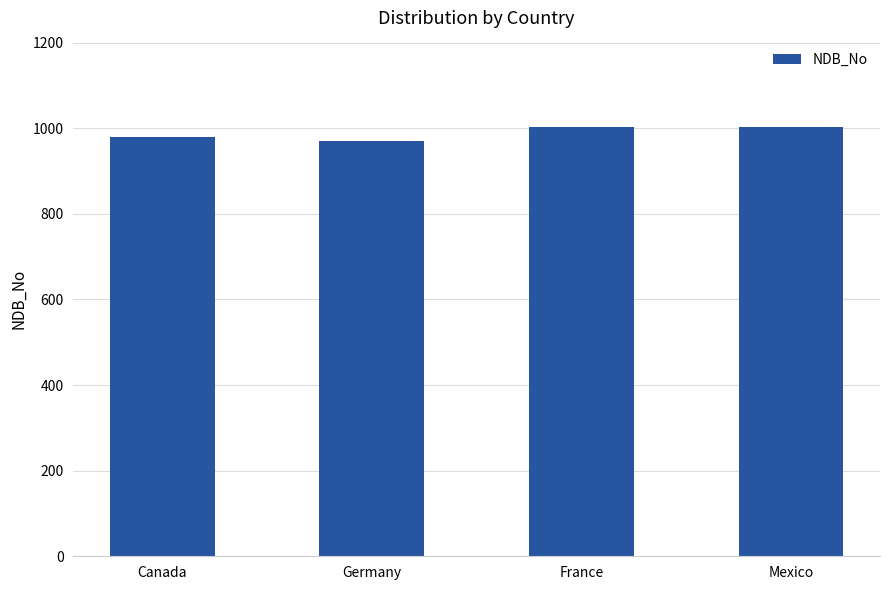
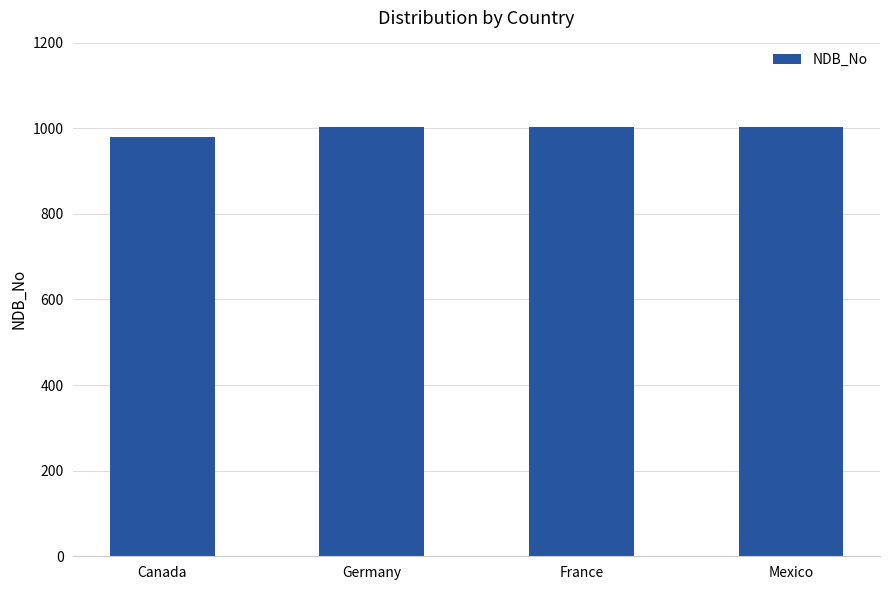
  {
    "Canada": 980,
-   "Germany": 970,
+   "Germany": 1000,
    "France": 1000,
    "Mexico": 1000
  }
